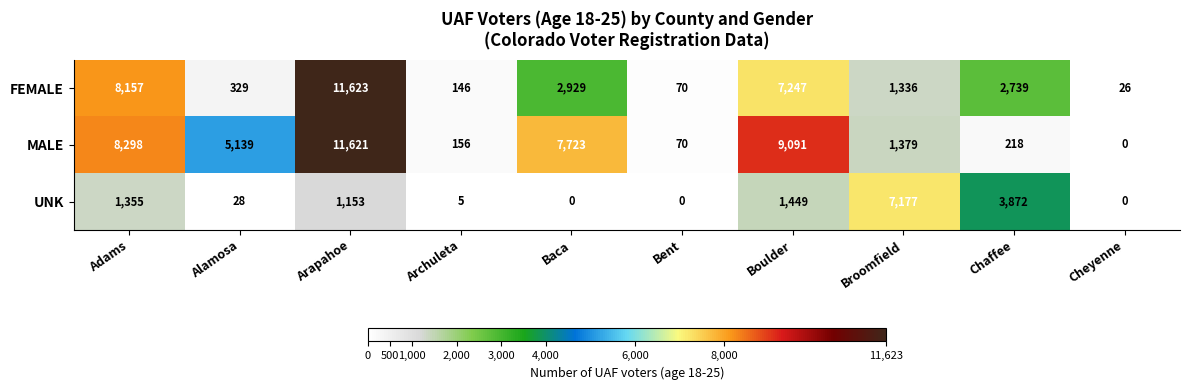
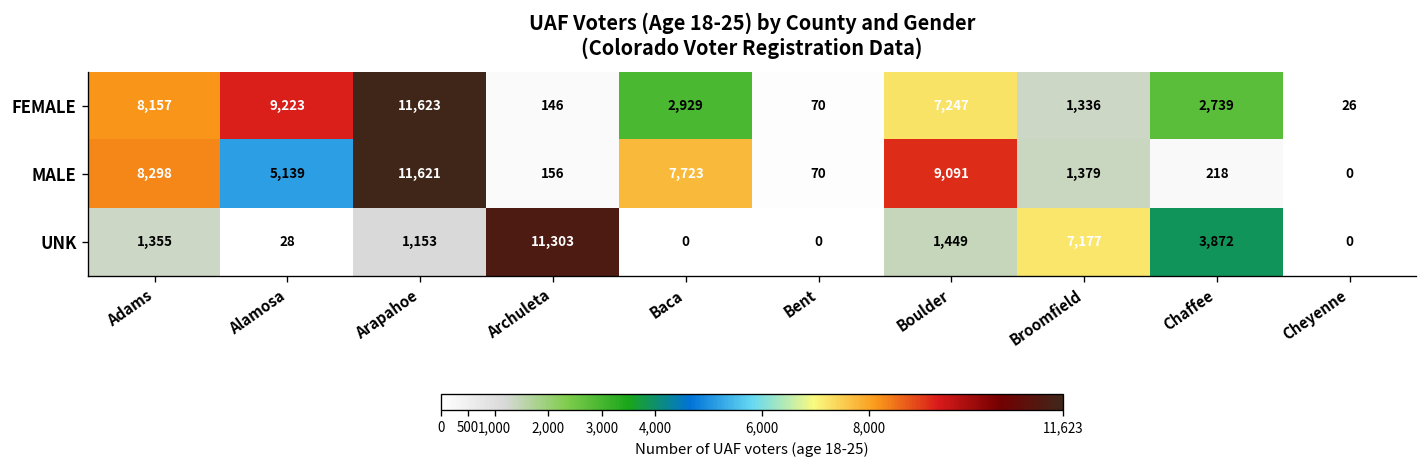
  {
    "FEMALE": {
      "Adams": "8,157",
-     "Alamosa": "329",
+     "Alamosa": "9,223",
      "Arapahoe": "11,623",
      "Archuleta": "146",
      "Baca": "2,929",
      "Bent": "70",
      "Boulder": "7,247",
      "Broomfield": "1,336",
      "Chaffee": "2,739",
      "Cheyenne": "26"
    },
    "MALE": {
      "Adams": "8,298",
      "Alamosa": "5,139",
      "Arapahoe": "11,621",
      "Archuleta": "156",
      "Baca": "7,723",
      "Bent": "70",
      "Boulder": "9,091",
      "Broomfield": "1,379",
      "Chaffee": "218",
      "Cheyenne": "0"
    },
    "UNK": {
      "Adams": "1,355",
      "Alamosa": "28",
      "Arapahoe": "1,153",
-     "Archuleta": "5",
+     "Archuleta": "11,303",
      "Baca": "0",
      "Bent": "0",
      "Boulder": "1,449",
      "Broomfield": "7,177",
      "Chaffee": "3,872",
      "Cheyenne": "0"
    }
  }
